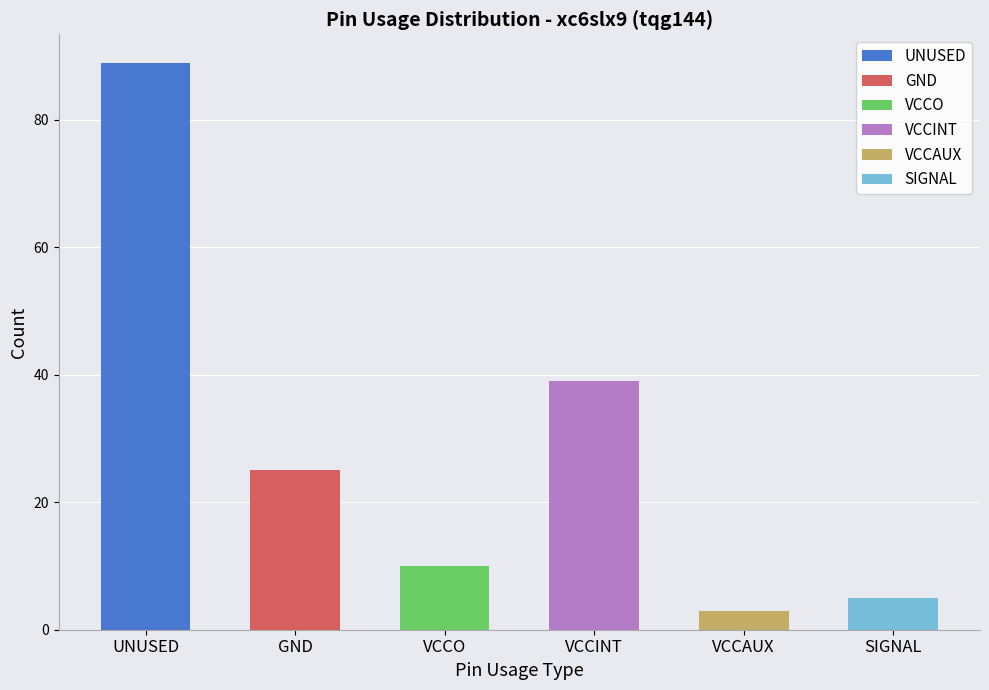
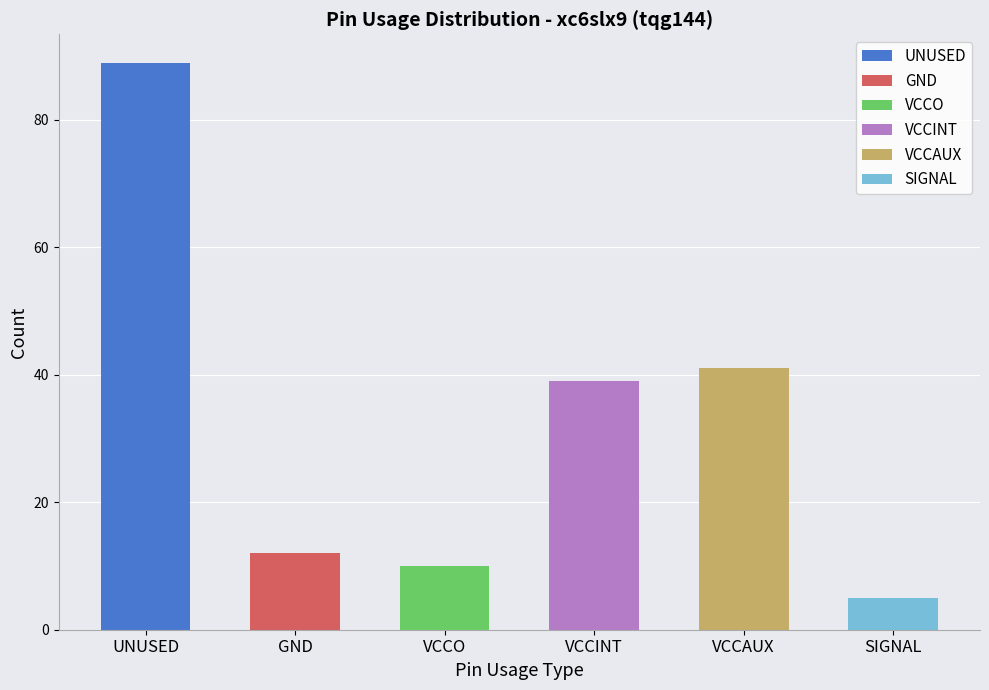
  {
    "UNUSED": 89,
-   "GND": 25,
+   "GND": 12,
    "VCCO": 10,
    "VCCINT": 39,
-   "VCCAUX": 3,
+   "VCCAUX": 41,
    "SIGNAL": 5
  }
